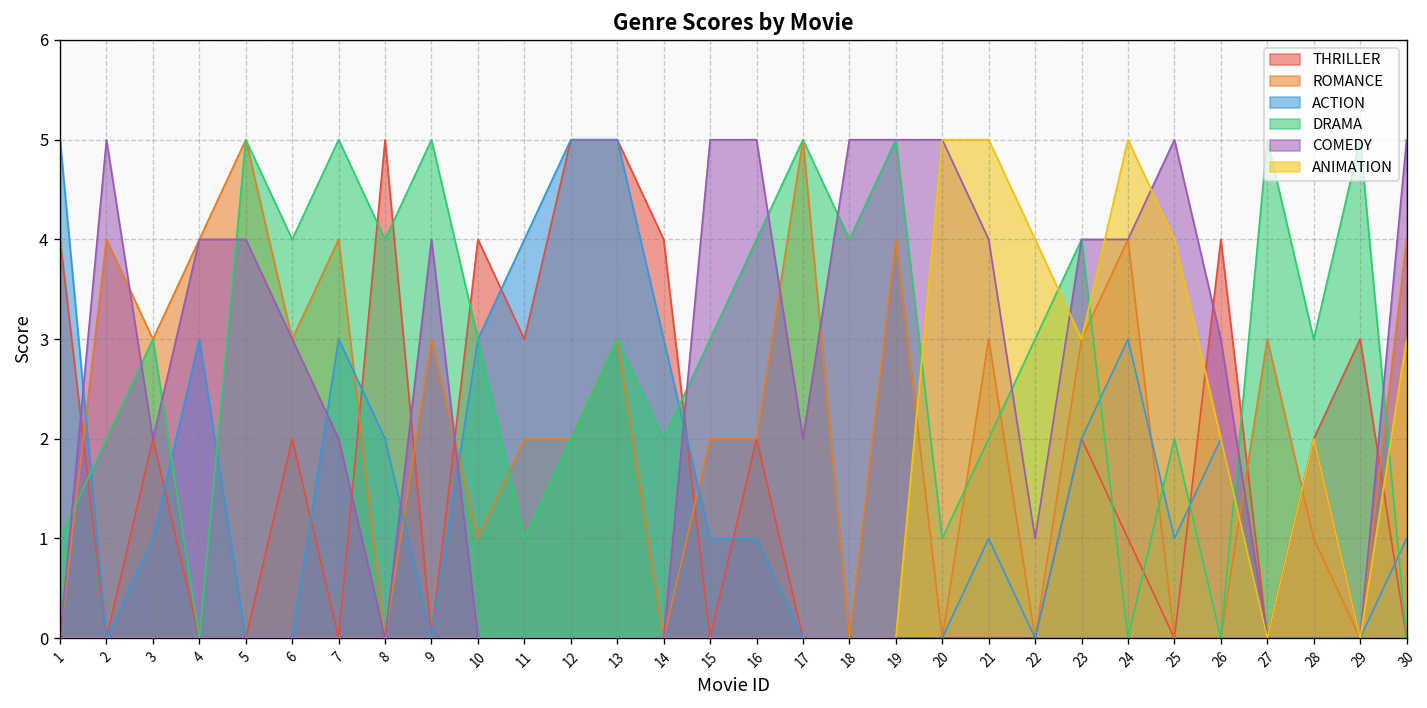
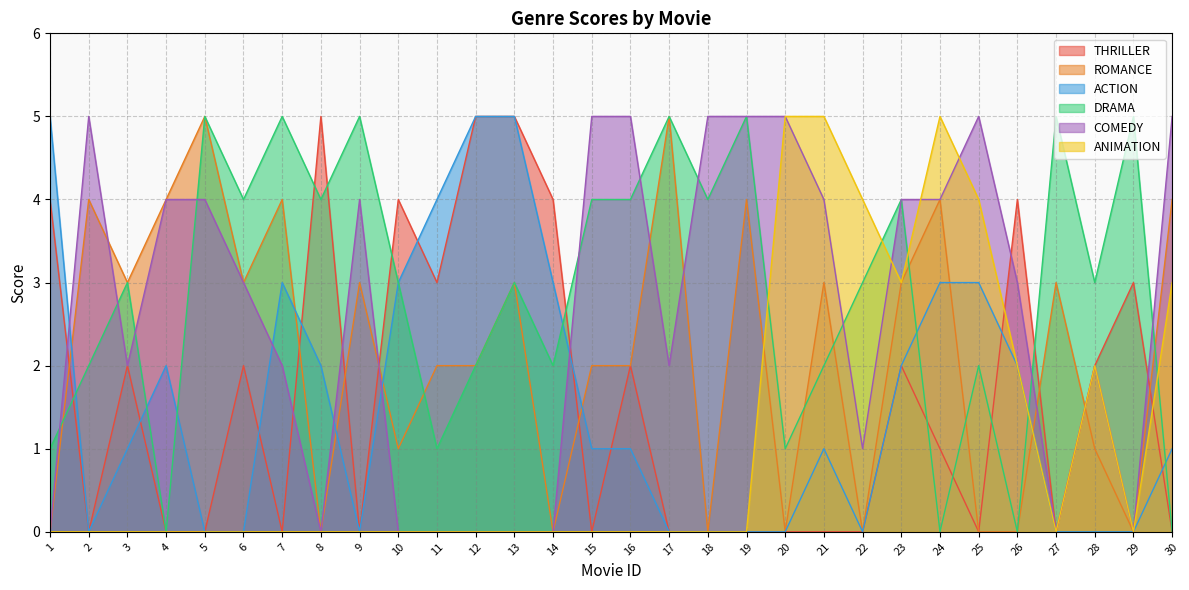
  {
    "ACTION": {
      "1": 5,
      "3": 1,
-     "4": 3,
+     "4": 2,
      "7": 3,
      "8": 2,
      "11": 4,
      "14": 3,
      "15": 1,
      "16": 1,
      "21": 1,
      "24": 3,
-     "25": 1,
+     "25": 3,
      "28": 0,
      "30": 1
    },
    "DRAMA": {
      "1": 1,
      "2": 2,
      "6": 4,
      "7": 5,
      "8": 4,
      "9": 5,
      "11": 1,
      "14": 2,
-     "15": 3,
+     "15": 4,
      "16": 4,
      "18": 4,
      "20": 1,
      "21": 2,
      "22": 3,
      "24": 0,
      "25": 2,
      "28": 3
    },
    "COMEDY": {
      "2": 5,
      "5": 4,
      "7": 2,
      "9": 4,
      "15": 5,
      "16": 5,
      "17": 2,
      "18": 5,
      "21": 4,
      "22": 1,
      "25": 5,
      "26": 3,
      "30": 5
    },
    "ANIMATION": {
      "3": 0,
      "16": 0,
      "21": 5,
      "22": 4,
      "24": 5,
      "25": 4,
      "30": 3
    }
  }
